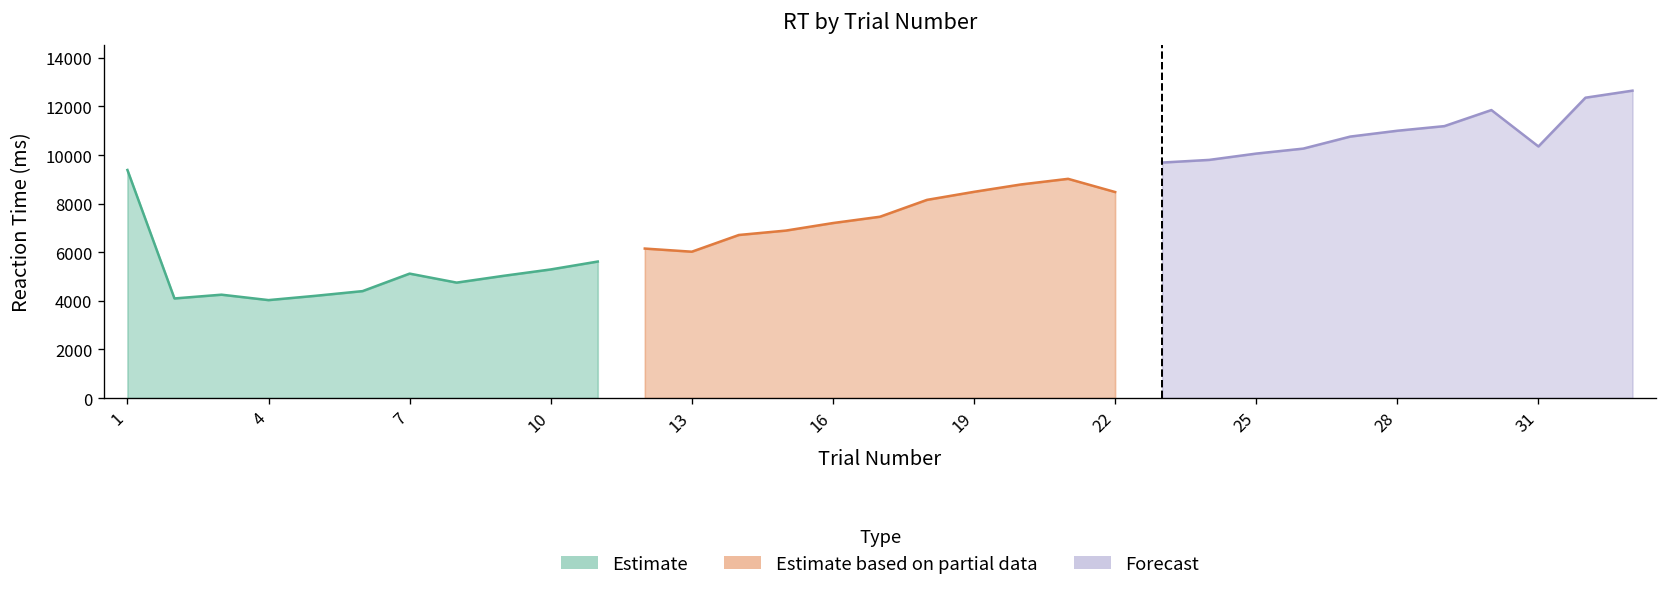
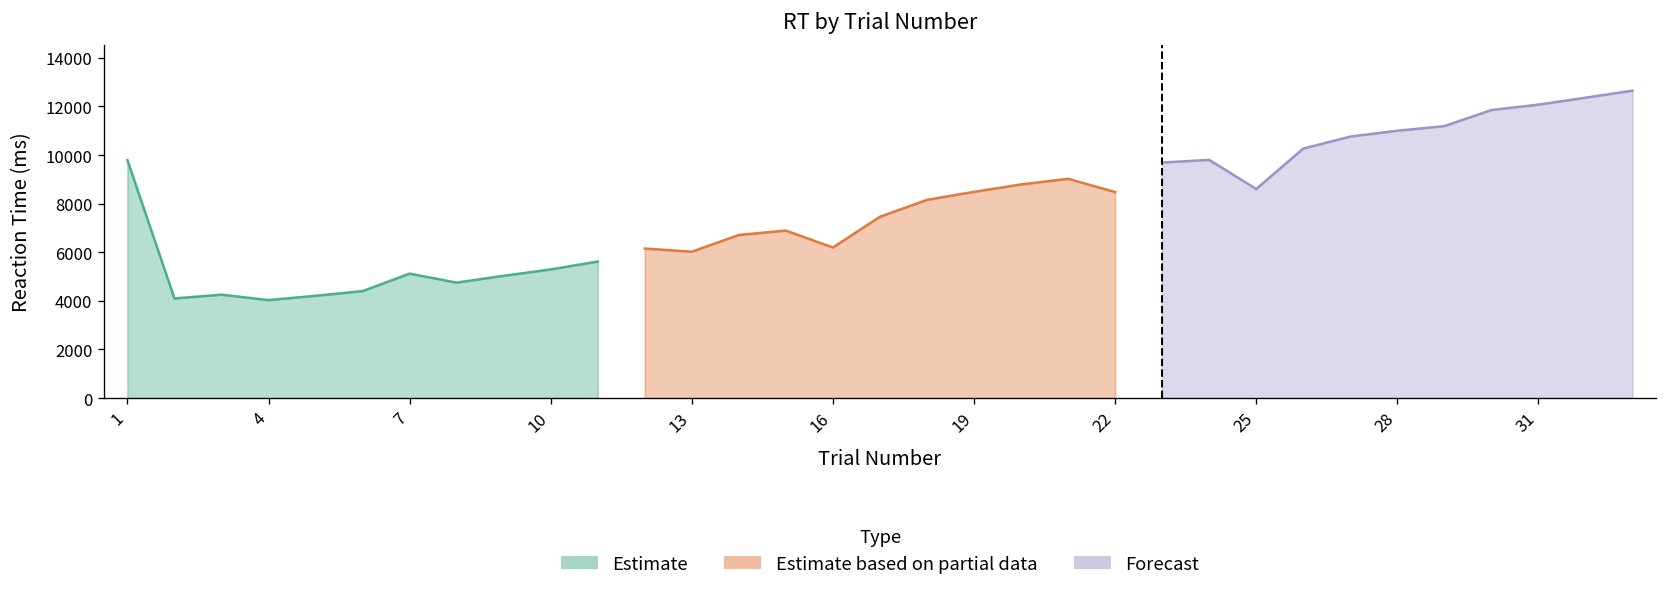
  {
    "Estimate": {
-     "1": 9400,
+     "1": 9800,
      "4": 4000,
      "7": 5100,
      "10": 5300
    },
    "Estimate based on partial data": {
      "13": 6000,
-     "16": 7200,
+     "16": 6200,
      "19": 8500,
      "22": 8500
    },
    "Forecast": {
-     "25": 10100,
+     "25": 8600,
      "28": 11000,
-     "31": 10400
+     "31": 12100
    }
  }
